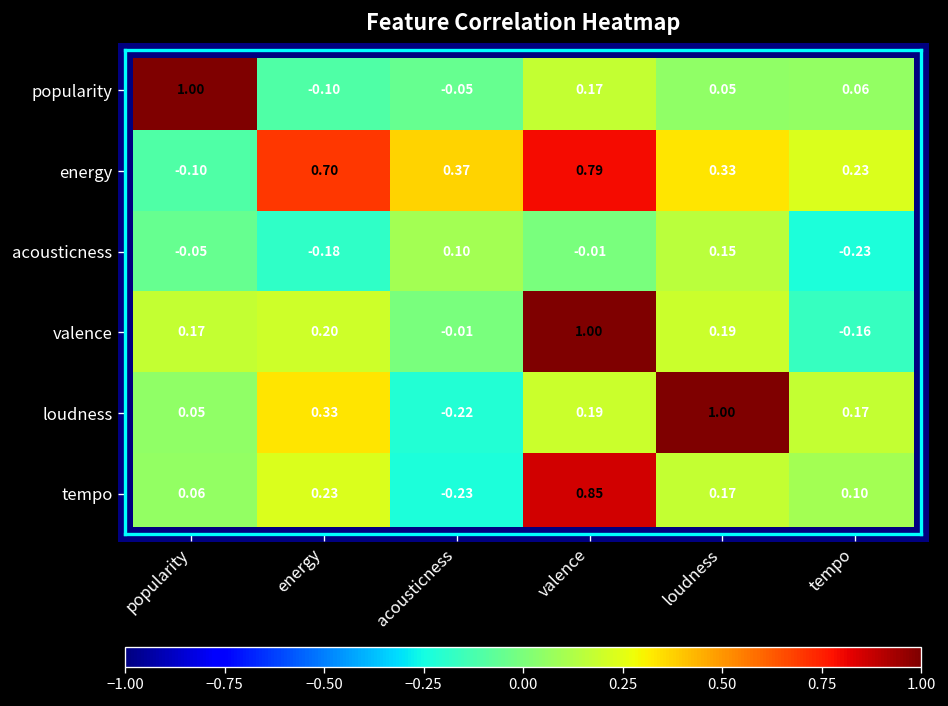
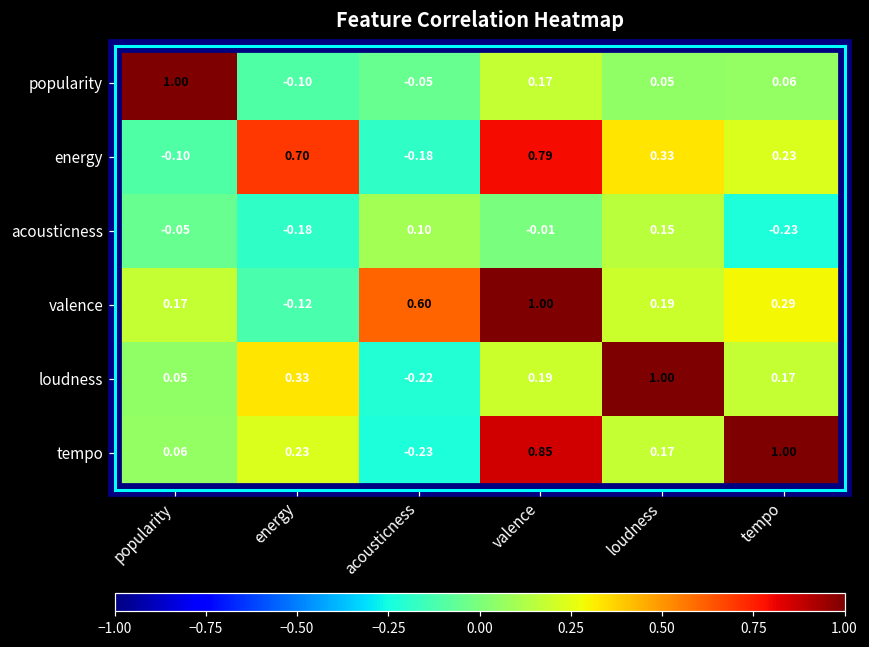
  {
    "popularity": {
      "popularity": 1.00,
      "energy": -0.10,
      "acousticness": -0.05,
      "valence": 0.17,
      "loudness": 0.05,
      "tempo": 0.06
    },
    "energy": {
      "popularity": -0.10,
      "energy": 0.70,
-     "acousticness": 0.37,
+     "acousticness": -0.18,
      "valence": 0.79,
      "loudness": 0.33,
      "tempo": 0.23
    },
    "acousticness": {
      "popularity": -0.05,
      "energy": -0.18,
      "acousticness": 0.10,
      "valence": -0.01,
      "loudness": 0.15,
      "tempo": -0.23
    },
    "valence": {
      "popularity": 0.17,
-     "energy": 0.20,
-     "acousticness": -0.01,
+     "energy": -0.12,
+     "acousticness": 0.60,
      "valence": 1.00,
      "loudness": 0.19,
-     "tempo": -0.16
+     "tempo": 0.29
    },
    "loudness": {
      "popularity": 0.05,
      "energy": 0.33,
      "acousticness": -0.22,
      "valence": 0.19,
      "loudness": 1.00,
      "tempo": 0.17
    },
    "tempo": {
      "popularity": 0.06,
      "energy": 0.23,
      "acousticness": -0.23,
      "valence": 0.85,
      "loudness": 0.17,
-     "tempo": 0.10
+     "tempo": 1.00
    }
  }
